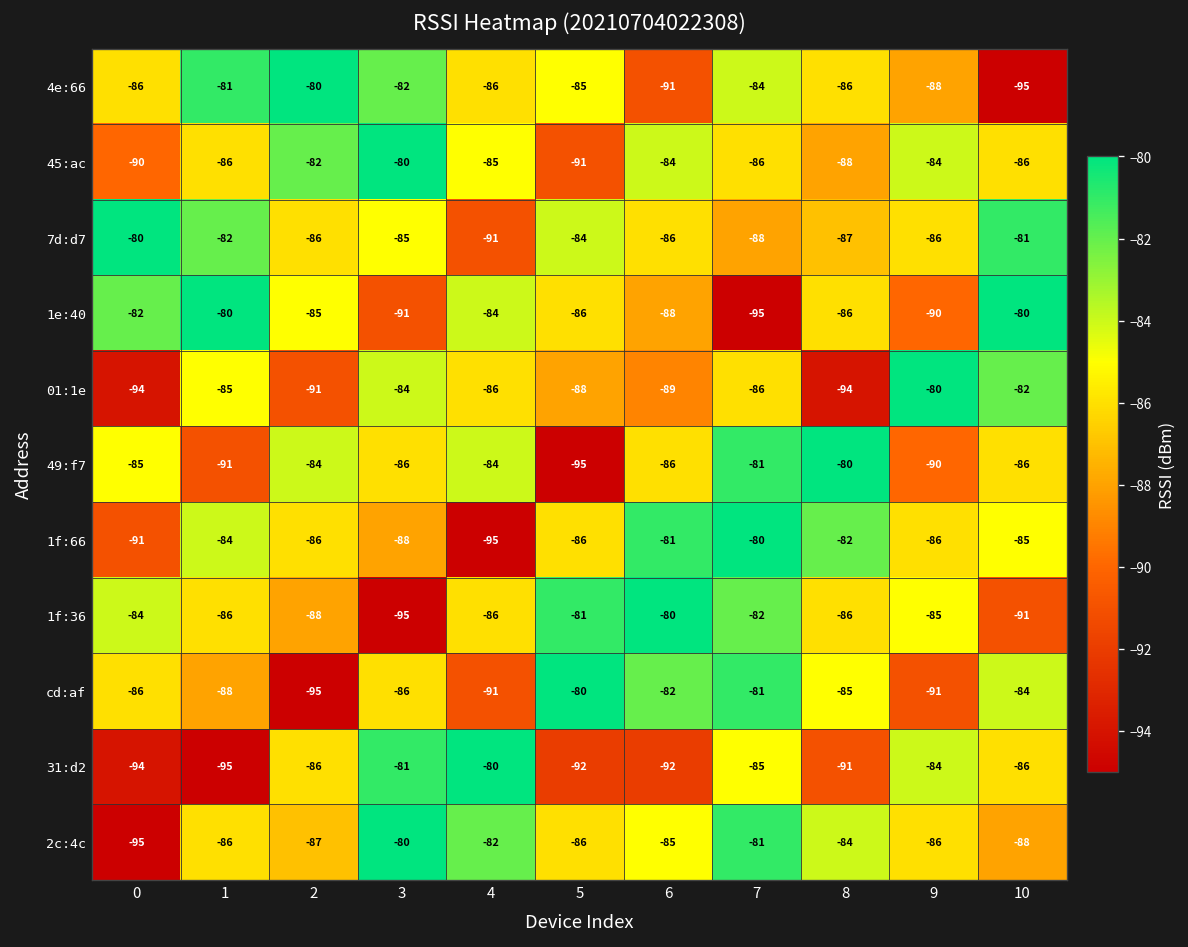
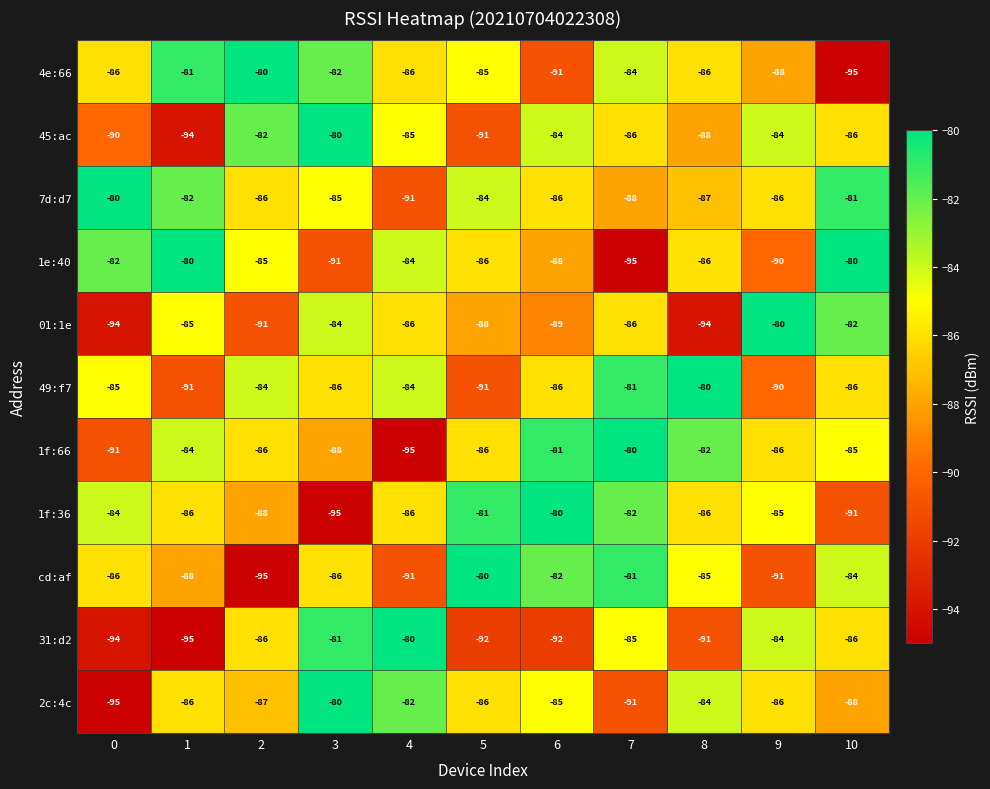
  {
    "4e:66": {
      "0": -86,
      "1": -81,
      "2": -80,
      "3": -82,
      "4": -86,
      "5": -85,
      "6": -91,
      "7": -84,
      "8": -86,
      "9": -88,
      "10": -95
    },
    "45:ac": {
      "0": -90,
-     "1": -86,
+     "1": -94,
      "2": -82,
      "3": -80,
      "4": -85,
      "5": -91,
      "6": -84,
      "7": -86,
      "8": -88,
      "9": -84,
      "10": -86
    },
    "7d:d7": {
      "0": -80,
      "1": -82,
      "2": -86,
      "3": -85,
      "4": -91,
      "5": -84,
      "6": -86,
      "7": -88,
      "8": -87,
      "9": -86,
      "10": -81
    },
    "1e:40": {
      "0": -82,
      "1": -80,
      "2": -85,
      "3": -91,
      "4": -84,
      "5": -86,
      "6": -88,
      "7": -95,
      "8": -86,
      "9": -90,
      "10": -80
    },
    "01:1e": {
      "0": -94,
      "1": -85,
      "2": -91,
      "3": -84,
      "4": -86,
      "5": -88,
      "6": -89,
      "7": -86,
      "8": -94,
      "9": -80,
      "10": -82
    },
    "49:f7": {
      "0": -85,
      "1": -91,
      "2": -84,
      "3": -86,
      "4": -84,
-     "5": -95,
+     "5": -91,
      "6": -86,
      "7": -81,
      "8": -80,
      "9": -90,
      "10": -86
    },
    "1f:66": {
      "0": -91,
      "1": -84,
      "2": -86,
      "3": -88,
      "4": -95,
      "5": -86,
      "6": -81,
      "7": -80,
      "8": -82,
      "9": -86,
      "10": -85
    },
    "1f:36": {
      "0": -84,
      "1": -86,
      "2": -88,
      "3": -95,
      "4": -86,
      "5": -81,
      "6": -80,
      "7": -82,
      "8": -86,
      "9": -85,
      "10": -91
    },
    "cd:af": {
      "0": -86,
      "1": -88,
      "2": -95,
      "3": -86,
      "4": -91,
      "5": -80,
      "6": -82,
      "7": -81,
      "8": -85,
      "9": -91,
      "10": -84
    },
    "31:d2": {
      "0": -94,
      "1": -95,
      "2": -86,
      "3": -81,
      "4": -80,
      "5": -92,
      "6": -92,
      "7": -85,
      "8": -91,
      "9": -84,
      "10": -86
    },
    "2c:4c": {
      "0": -95,
      "1": -86,
      "2": -87,
      "3": -80,
      "4": -82,
      "5": -86,
      "6": -85,
-     "7": -81,
+     "7": -91,
      "8": -84,
      "9": -86,
      "10": -88
    }
  }
